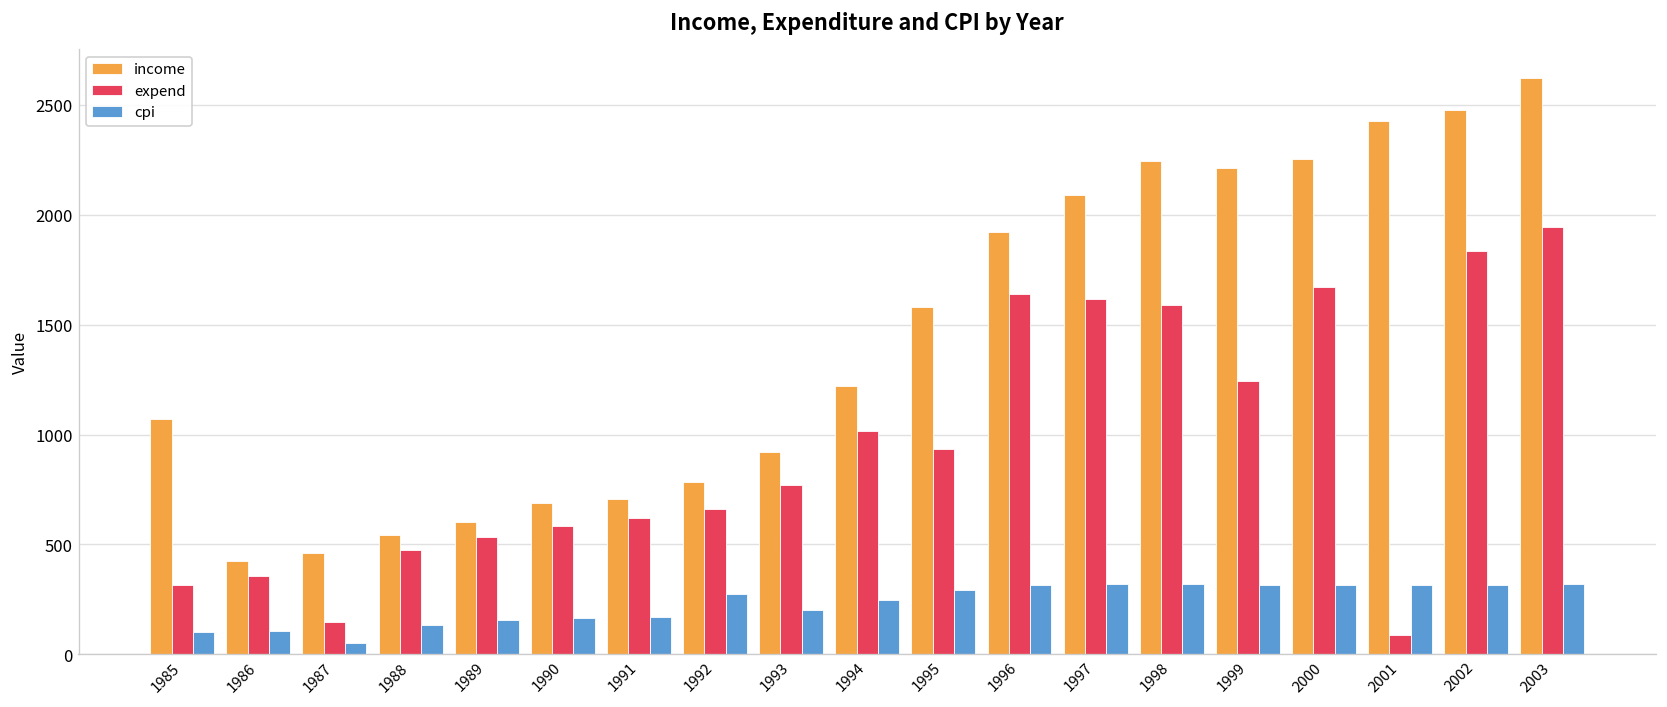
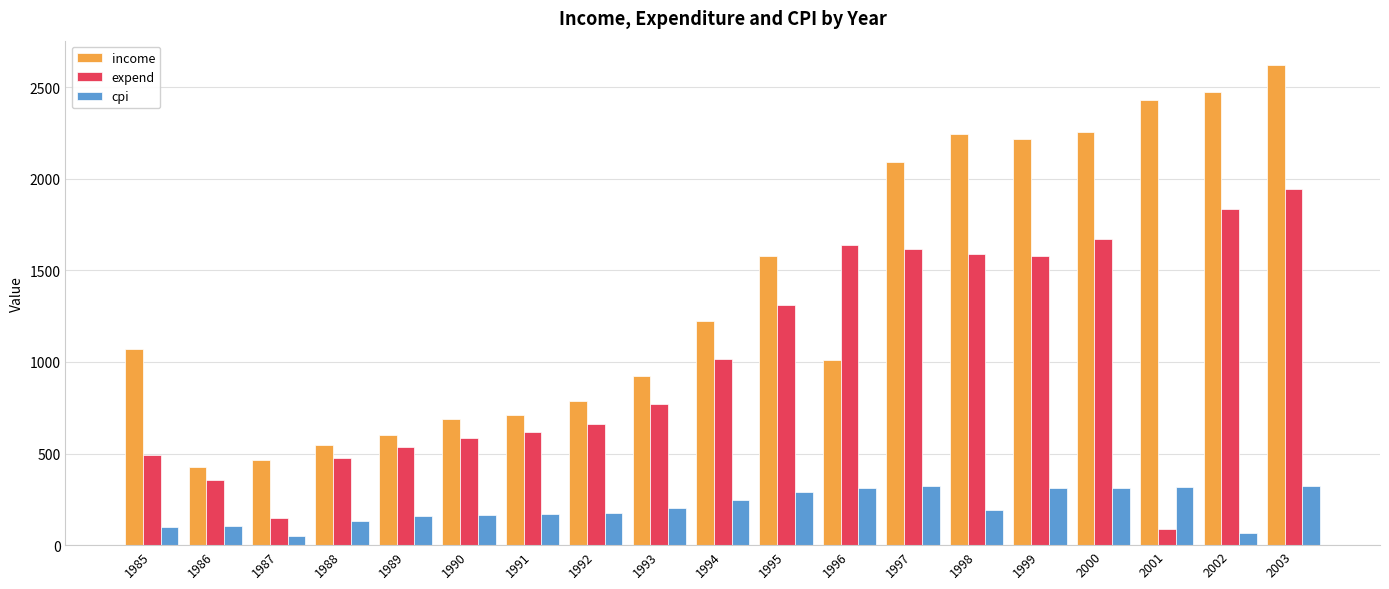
  {
    "income": {
      "1985": 1070,
      "1986": 420,
      "1987": 460,
      "1988": 540,
      "1989": 600,
      "1990": 690,
      "1991": 710,
      "1992": 780,
      "1993": 920,
      "1994": 1220,
      "1995": 1580,
-     "1996": 1920,
+     "1996": 1010,
      "1997": 2090,
      "1998": 2250,
      "1999": 2210,
      "2000": 2250,
      "2001": 2430,
      "2002": 2480,
      "2003": 2620
    },
    "expend": {
-     "1985": 320,
+     "1985": 490,
      "1986": 360,
      "1987": 150,
      "1988": 480,
      "1989": 540,
      "1990": 580,
      "1991": 620,
      "1992": 660,
      "1993": 770,
      "1994": 1020,
-     "1995": 940,
+     "1995": 1310,
      "1996": 1640,
      "1997": 1620,
      "1998": 1590,
-     "1999": 1240,
+     "1999": 1580,
      "2000": 1670,
      "2001": 90,
      "2002": 1830,
      "2003": 1940
    },
    "cpi": {
      "1985": 100,
      "1986": 110,
      "1987": 50,
      "1988": 130,
      "1989": 160,
      "1990": 170,
      "1991": 170,
-     "1992": 280,
+     "1992": 180,
      "1993": 200,
      "1994": 250,
      "1995": 290,
      "1996": 310,
      "1997": 320,
-     "1998": 320,
+     "1998": 190,
      "1999": 310,
      "2000": 310,
      "2001": 320,
-     "2002": 320,
+     "2002": 70,
      "2003": 320
    }
  }
